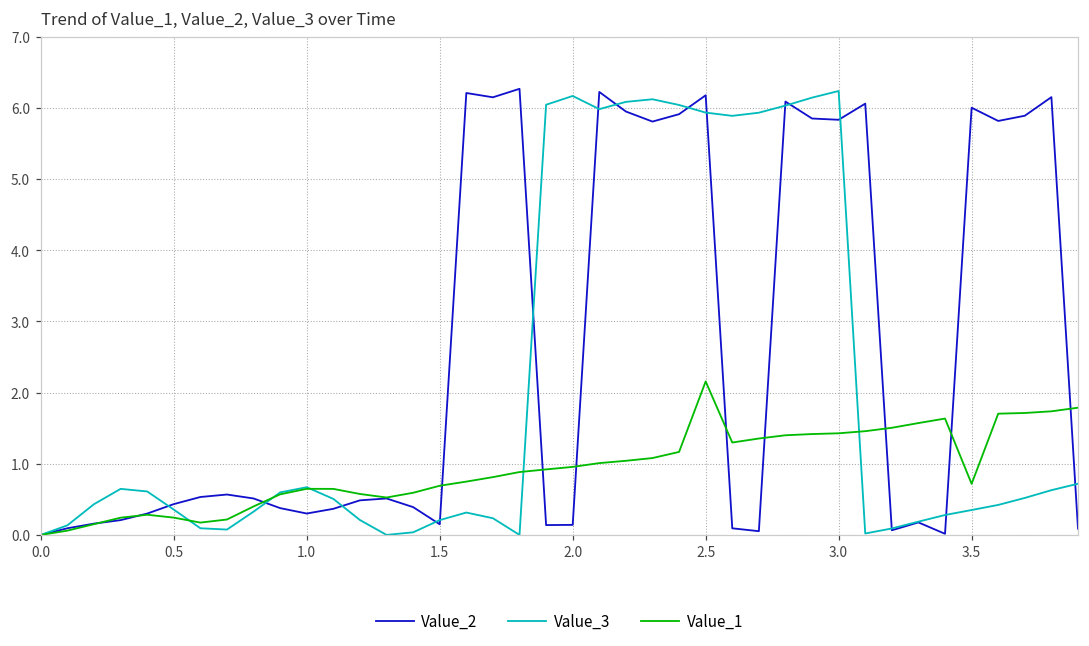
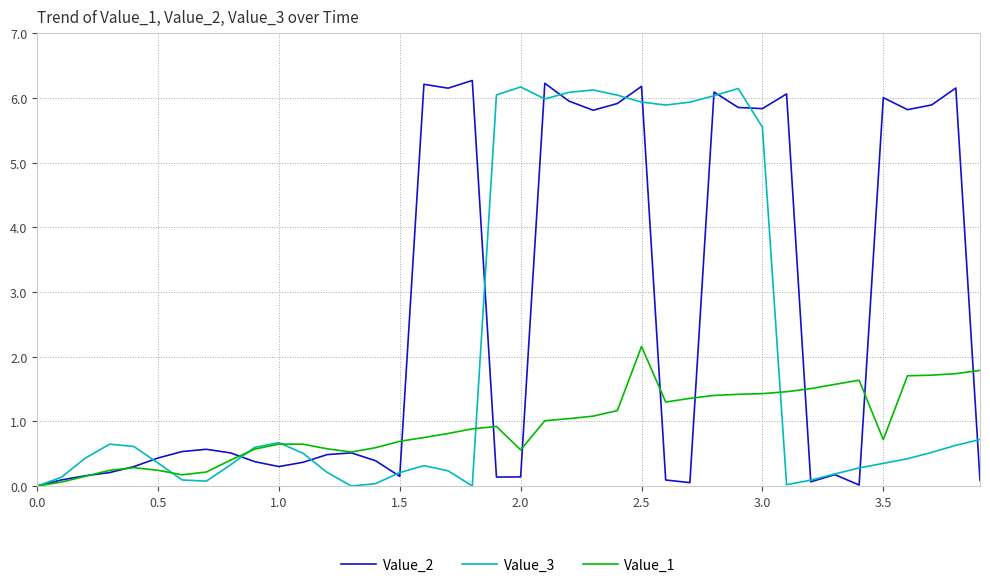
  {
    "Value_2": {
      "0.5": 0.4,
      "1.0": 0.3,
      "1.5": 0.2,
      "2.0": 0.1,
      "2.5": 6.2,
      "3.0": 5.8,
      "3.5": 6.0
    },
    "Value_3": {
      "0.5": 0.4,
      "1.5": 0.2,
      "2.0": 6.2,
      "2.5": 5.9,
-     "3.0": 6.2,
+     "3.0": 5.5,
      "3.5": 0.4
    },
    "Value_1": {
      "0.5": 0.2,
      "1.5": 0.7,
-     "2.0": 1.0,
+     "2.0": 0.6,
      "2.5": 2.2,
      "3.0": 1.4,
      "3.5": 0.7
    }
  }
